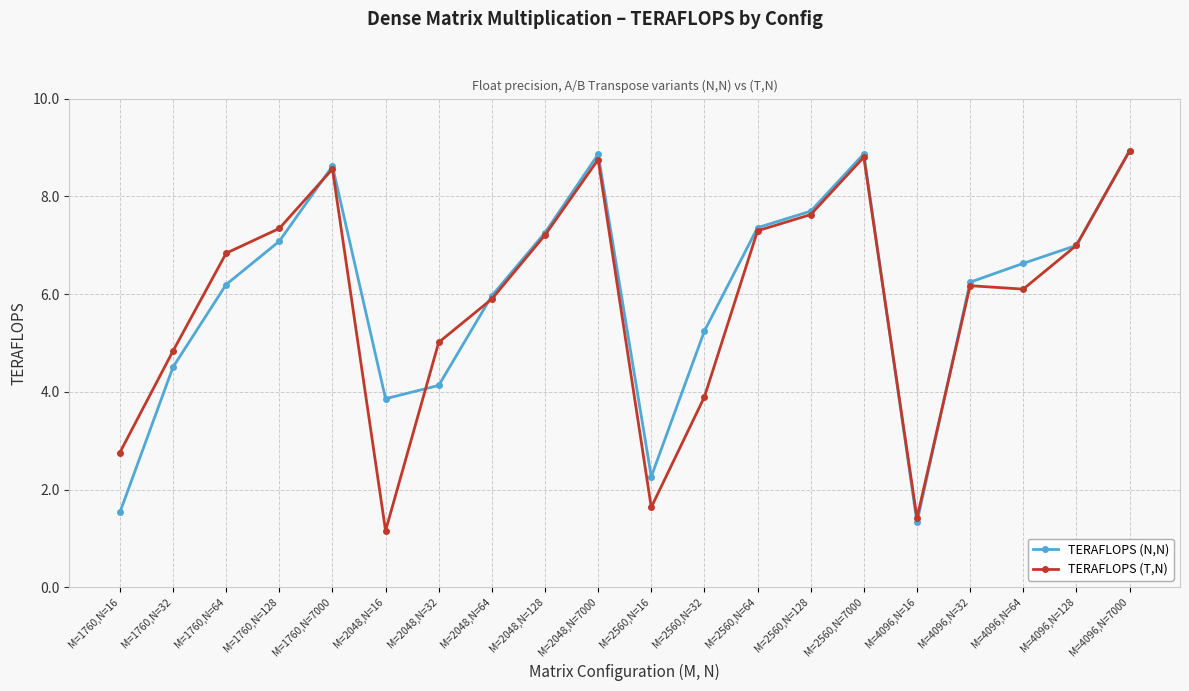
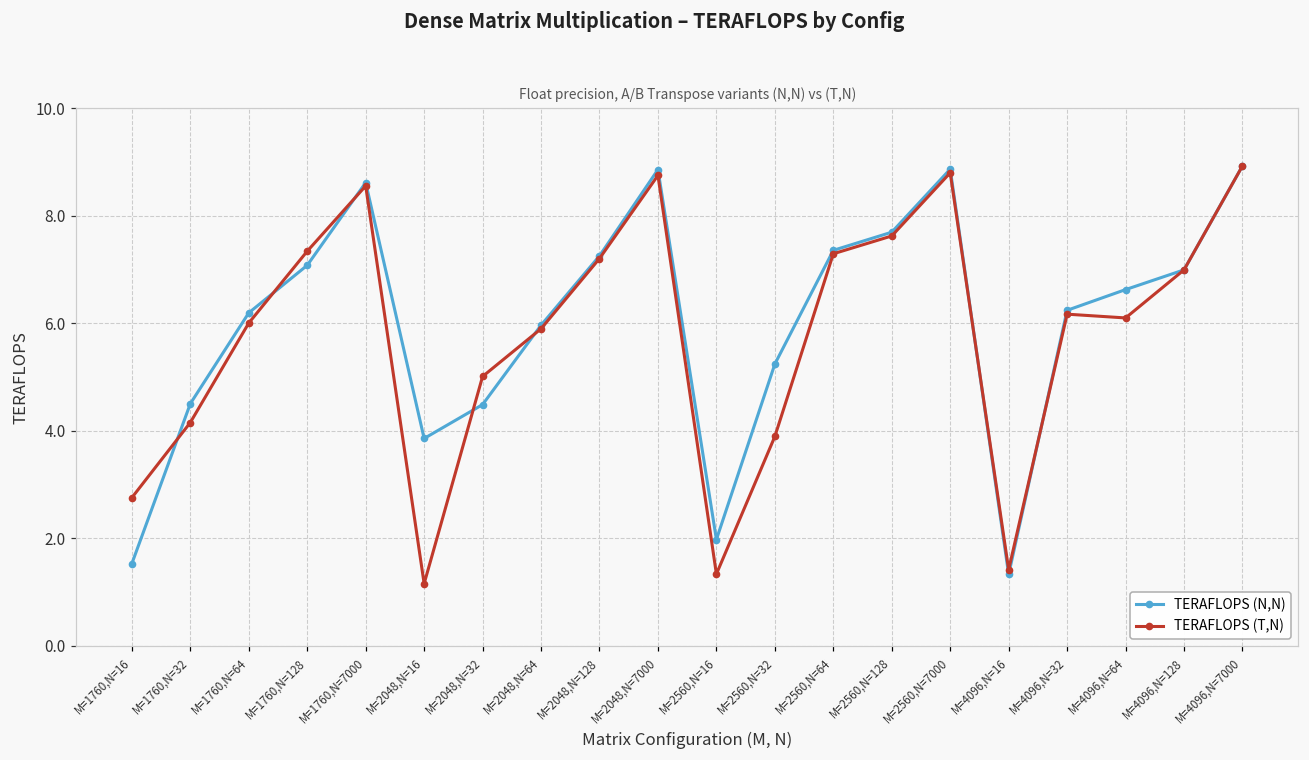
  {
    "TERAFLOPS (N,N)": {
      "M=1760,N=16": 1.5,
      "M=1760,N=32": 4.5,
      "M=1760,N=64": 6.2,
      "M=1760,N=128": 7.1,
      "M=1760,N=7000": 8.6,
      "M=2048,N=16": 3.9,
-     "M=2048,N=32": 4.1,
+     "M=2048,N=32": 4.5,
      "M=2048,N=64": 6.0,
      "M=2048,N=7000": 8.9,
-     "M=2560,N=16": 2.3,
+     "M=2560,N=16": 2.0,
      "M=2560,N=32": 5.2,
      "M=2560,N=64": 7.4,
      "M=2560,N=128": 7.7,
      "M=2560,N=7000": 8.9,
      "M=4096,N=16": 1.3,
      "M=4096,N=32": 6.2,
      "M=4096,N=64": 6.6
    },
    "TERAFLOPS (T,N)": {
      "M=1760,N=16": 2.8,
-     "M=1760,N=32": 4.8,
-     "M=1760,N=64": 6.8,
+     "M=1760,N=32": 4.2,
+     "M=1760,N=64": 6.0,
      "M=1760,N=128": 7.3,
      "M=1760,N=7000": 8.6,
      "M=2048,N=16": 1.2,
      "M=2048,N=32": 5.0,
      "M=2048,N=64": 5.9,
      "M=2048,N=7000": 8.8,
-     "M=2560,N=16": 1.6,
+     "M=2560,N=16": 1.3,
      "M=2560,N=32": 3.9,
      "M=2560,N=64": 7.3,
      "M=2560,N=128": 7.6,
      "M=2560,N=7000": 8.8,
      "M=4096,N=16": 1.4,
      "M=4096,N=32": 6.2,
      "M=4096,N=64": 6.1
    }
  }
